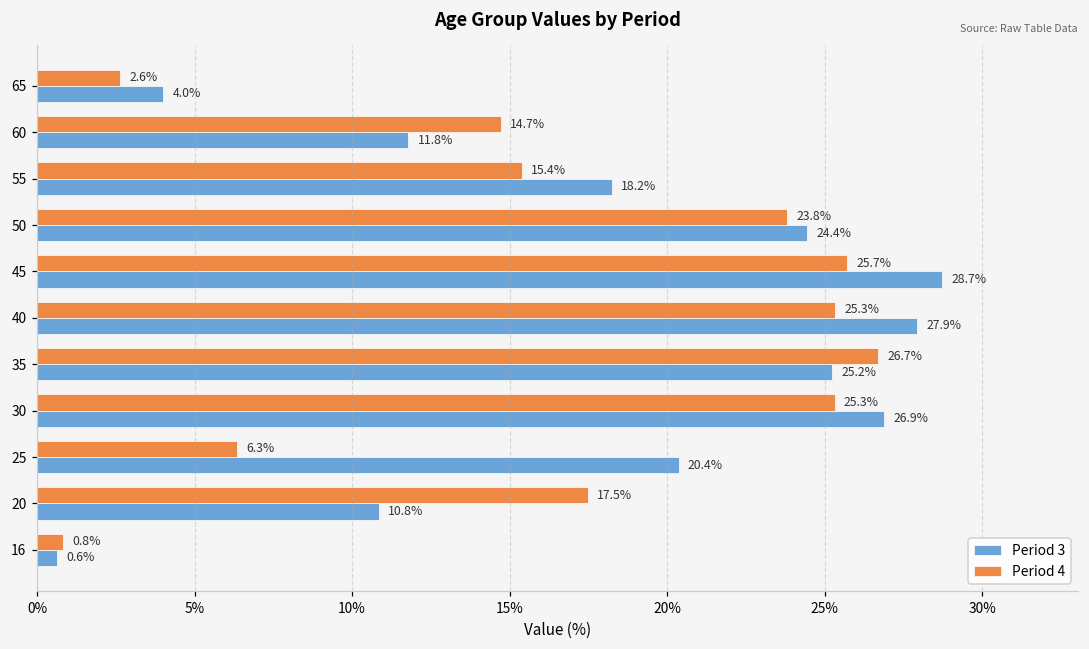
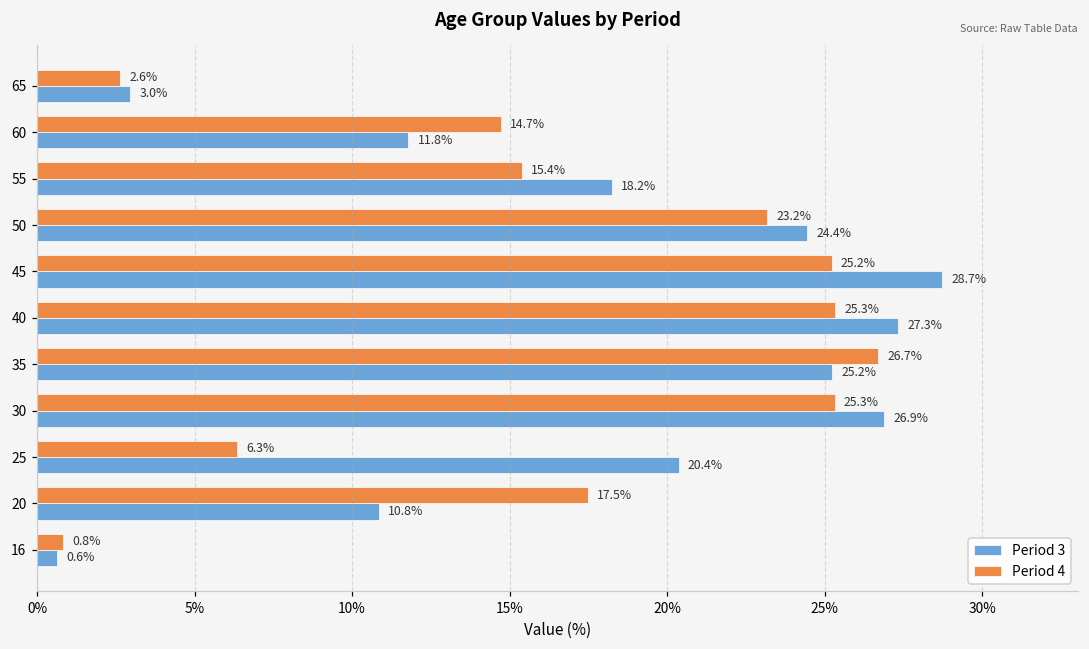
  {
    "Period 3": {
-     "65": "4.0%",
+     "65": "3.0%",
      "60": "11.8%",
      "55": "18.2%",
      "50": "24.4%",
      "45": "28.7%",
-     "40": "27.9%",
+     "40": "27.3%",
      "35": "25.2%",
      "30": "26.9%",
      "25": "20.4%",
      "20": "10.8%",
      "16": "0.6%"
    },
    "Period 4": {
      "65": "2.6%",
      "60": "14.7%",
      "55": "15.4%",
-     "50": "23.8%",
-     "45": "25.7%",
+     "50": "23.2%",
+     "45": "25.2%",
      "40": "25.3%",
      "35": "26.7%",
      "30": "25.3%",
      "25": "6.3%",
      "20": "17.5%",
      "16": "0.8%"
    }
  }
